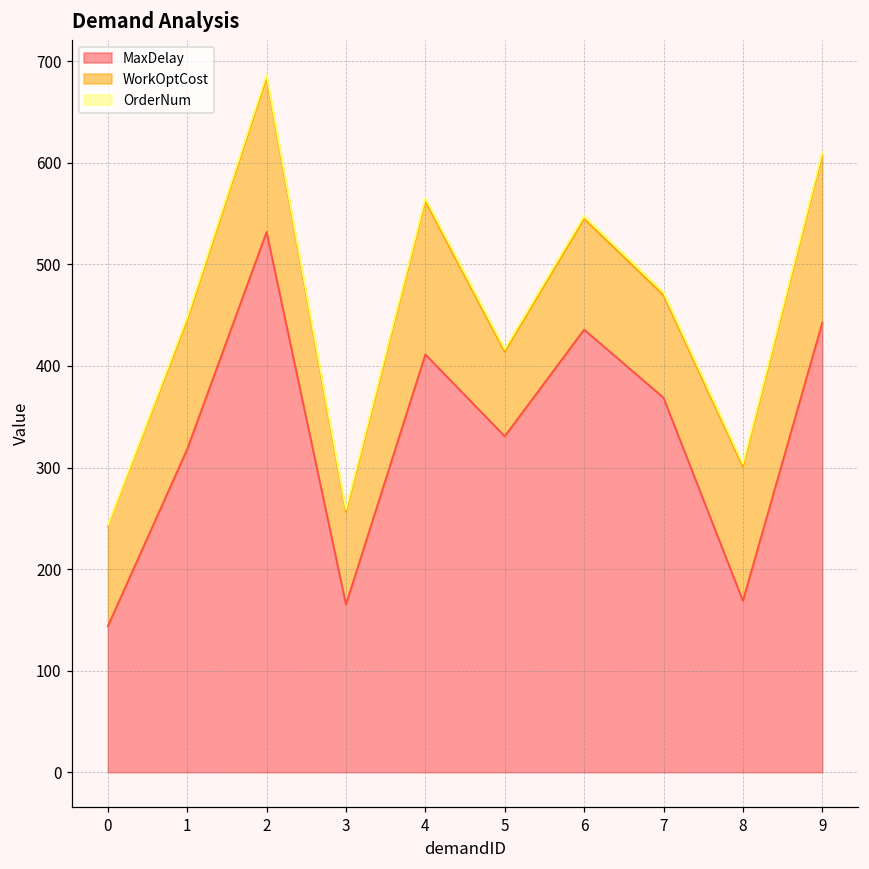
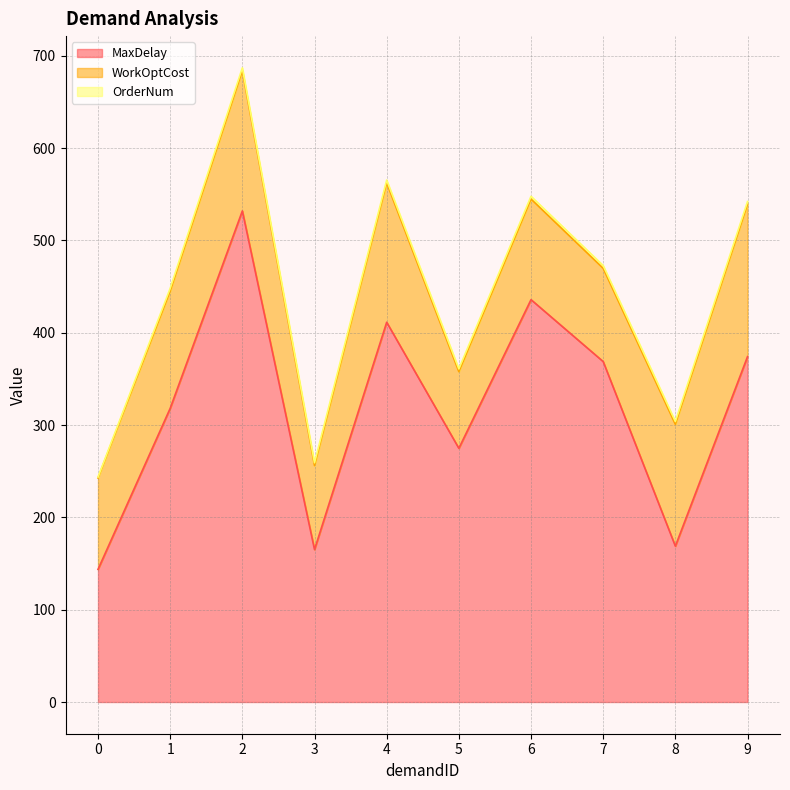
  {
    "MaxDelay": {
      "0": 140,
      "1": 320,
      "2": 530,
      "3": 170,
      "4": 410,
-     "5": 330,
+     "5": 270,
      "6": 440,
      "7": 370,
      "8": 170,
-     "9": 440
+     "9": 370
    },
    "WorkOptCost": {
      "1": 130,
      "2": 150,
      "3": 90,
      "4": 150,
      "5": 80,
      "6": 110,
      "7": 100,
      "8": 130,
      "9": 170
    },
    "OrderNum": {
      "1": 0,
      "2": 0,
      "3": 0,
      "4": 0,
      "5": 0,
      "6": 0,
      "7": 0,
      "8": 0,
      "9": 0
    }
  }
